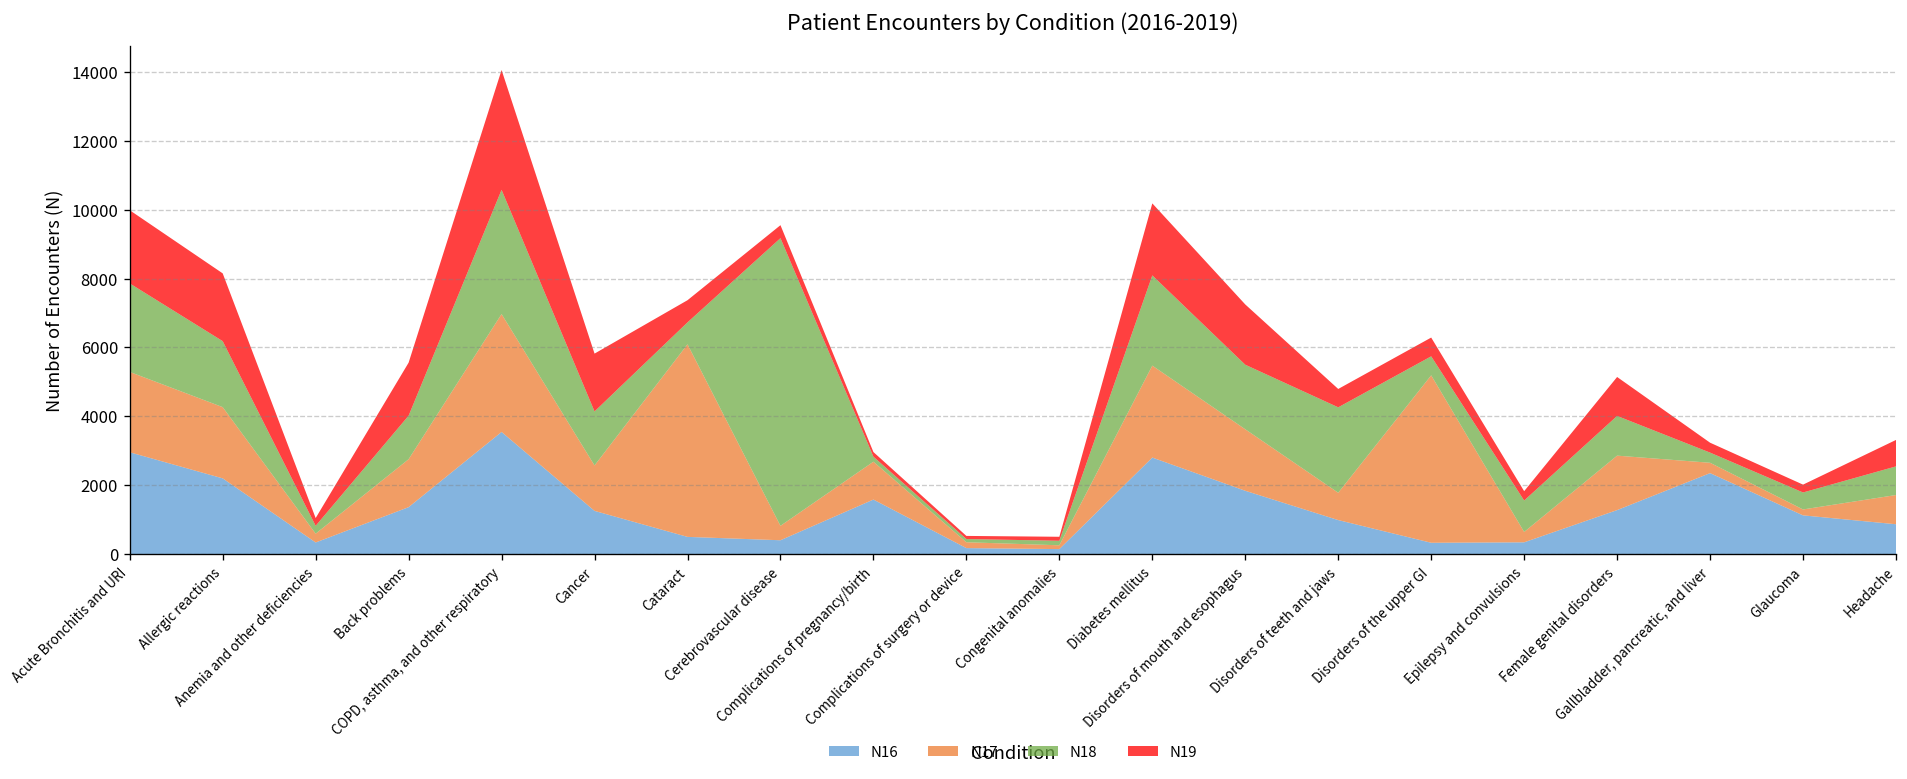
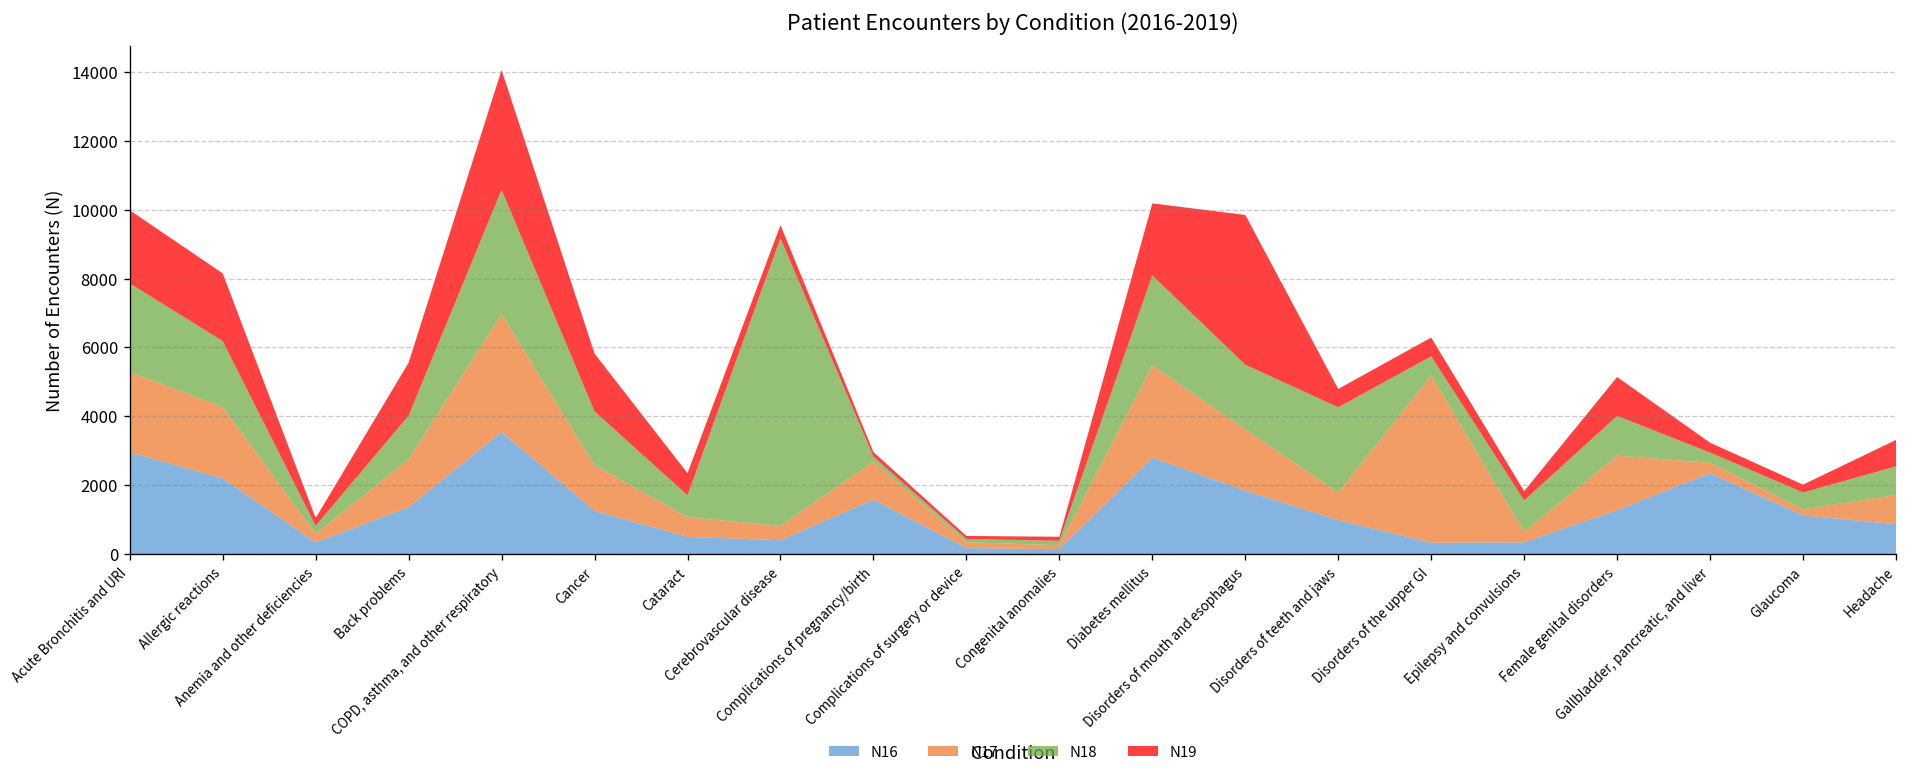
  {
    "N16": {
      "Acute Bronchitis and URI": 3000,
      "Allergic reactions": 2200,
      "Anemia and other deficiencies": 300,
      "Back problems": 1400,
      "COPD, asthma, and other respiratory": 3500,
      "Cancer": 1300,
      "Cataract": 500,
      "Cerebrovascular disease": 400,
      "Complications of pregnancy/birth": 1600,
      "Complications of surgery or device": 200,
      "Congenital anomalies": 100,
      "Diabetes mellitus": 2800,
      "Disorders of mouth and esophagus": 1800,
      "Disorders of teeth and jaws": 1000,
      "Disorders of the upper GI": 300,
      "Epilepsy and convulsions": 300,
      "Female genital disorders": 1300,
      "Gallbladder, pancreatic, and liver": 2400,
      "Glaucoma": 1100,
      "Headache": 900
    },
    "N17": {
      "Acute Bronchitis and URI": 2300,
      "Allergic reactions": 2100,
      "Anemia and other deficiencies": 300,
      "Back problems": 1400,
      "COPD, asthma, and other respiratory": 3400,
      "Cancer": 1300,
-     "Cataract": 5600,
+     "Cataract": 600,
      "Cerebrovascular disease": 400,
      "Complications of pregnancy/birth": 1100,
      "Complications of surgery or device": 200,
      "Congenital anomalies": 100,
      "Diabetes mellitus": 2700,
      "Disorders of mouth and esophagus": 1800,
      "Disorders of teeth and jaws": 800,
      "Disorders of the upper GI": 4900,
      "Epilepsy and convulsions": 300,
      "Female genital disorders": 1600,
      "Gallbladder, pancreatic, and liver": 300,
      "Glaucoma": 200,
      "Headache": 800
    },
    "N18": {
      "Acute Bronchitis and URI": 2600,
      "Allergic reactions": 1900,
      "Anemia and other deficiencies": 200,
      "Back problems": 1300,
      "COPD, asthma, and other respiratory": 3600,
      "Cancer": 1600,
      "Cataract": 600,
      "Cerebrovascular disease": 8400,
      "Complications of pregnancy/birth": 100,
      "Complications of surgery or device": 100,
      "Congenital anomalies": 100,
      "Diabetes mellitus": 2600,
      "Disorders of mouth and esophagus": 1900,
      "Disorders of teeth and jaws": 2500,
      "Disorders of the upper GI": 600,
      "Epilepsy and convulsions": 900,
      "Female genital disorders": 1200,
      "Gallbladder, pancreatic, and liver": 300,
      "Glaucoma": 500,
      "Headache": 800
    },
    "N19": {
      "Acute Bronchitis and URI": 2100,
      "Allergic reactions": 2000,
      "Anemia and other deficiencies": 200,
      "Back problems": 1500,
      "COPD, asthma, and other respiratory": 3500,
      "Cancer": 1700,
      "Cataract": 600,
      "Cerebrovascular disease": 400,
      "Complications of pregnancy/birth": 100,
      "Complications of surgery or device": 100,
      "Congenital anomalies": 100,
      "Diabetes mellitus": 2100,
-     "Disorders of mouth and esophagus": 1800,
+     "Disorders of mouth and esophagus": 4400,
      "Disorders of teeth and jaws": 500,
      "Disorders of the upper GI": 500,
      "Epilepsy and convulsions": 300,
      "Female genital disorders": 1100,
      "Gallbladder, pancreatic, and liver": 300,
      "Glaucoma": 200,
      "Headache": 800
    }
  }
